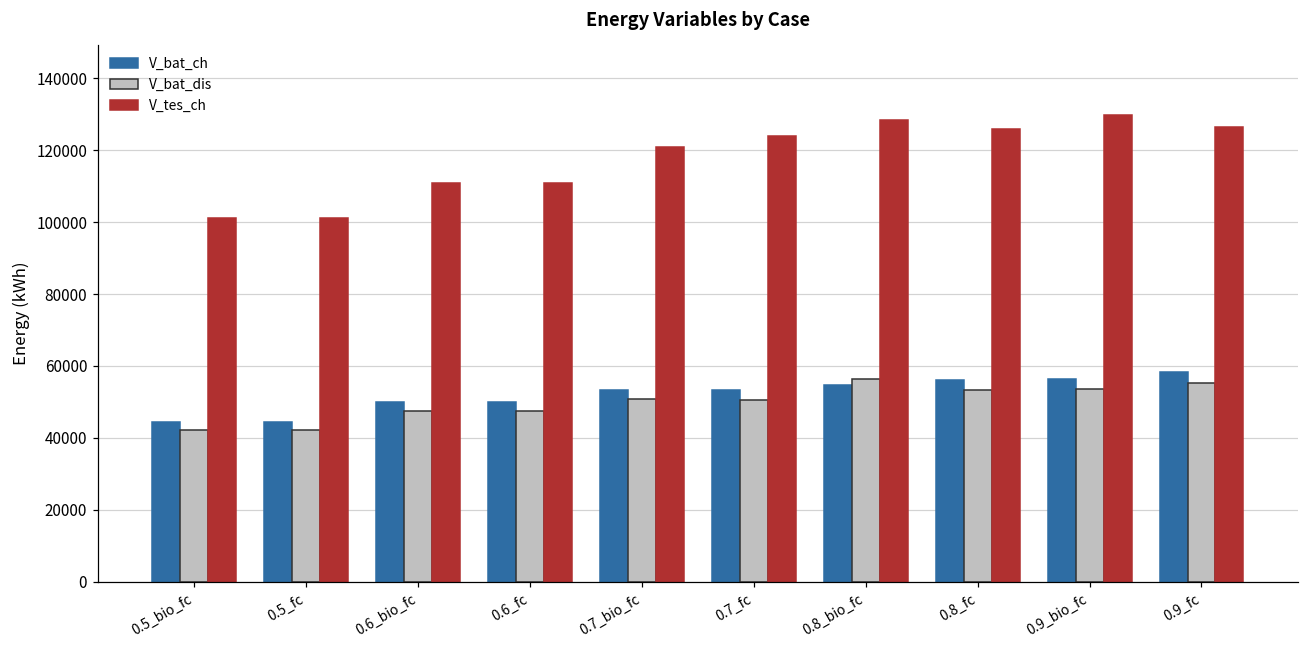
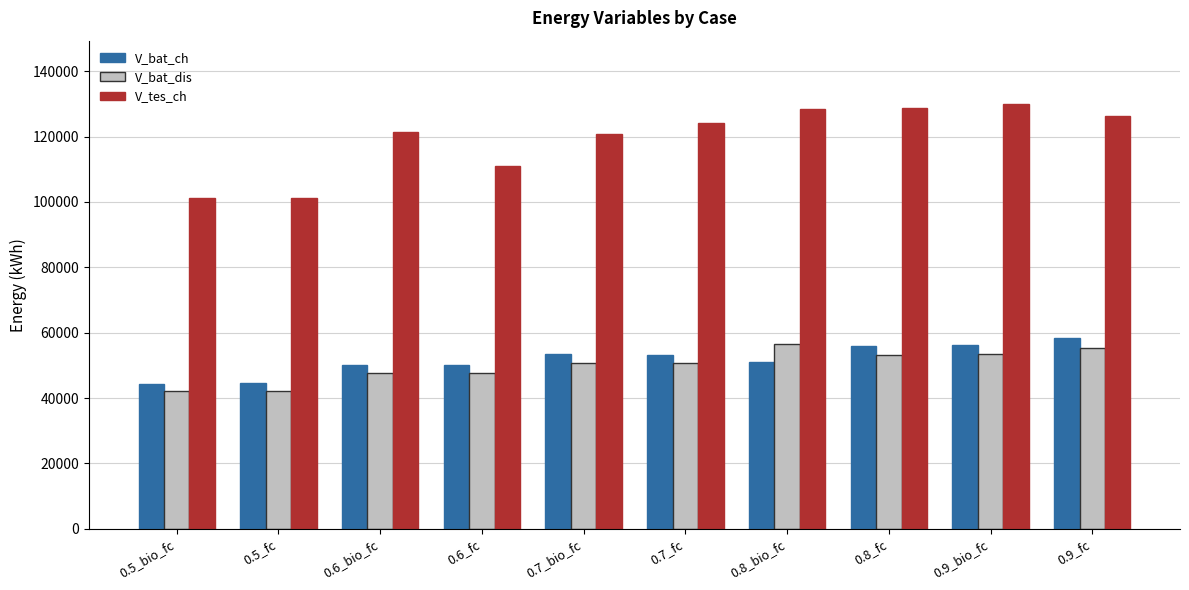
  {
    "V_bat_ch": {
      "0.5_bio_fc": 44000,
      "0.5_fc": 44000,
      "0.6_bio_fc": 50000,
      "0.6_fc": 50000,
      "0.7_bio_fc": 53000,
      "0.7_fc": 53000,
-     "0.8_bio_fc": 55000,
+     "0.8_bio_fc": 51000,
      "0.8_fc": 56000,
      "0.9_bio_fc": 56000,
      "0.9_fc": 58000
    },
    "V_bat_dis": {
      "0.5_bio_fc": 42000,
      "0.5_fc": 42000,
      "0.6_bio_fc": 48000,
      "0.6_fc": 48000,
      "0.7_bio_fc": 51000,
      "0.7_fc": 51000,
      "0.8_bio_fc": 56000,
      "0.8_fc": 53000,
      "0.9_bio_fc": 54000,
      "0.9_fc": 55000
    },
    "V_tes_ch": {
      "0.5_bio_fc": 101000,
      "0.5_fc": 101000,
-     "0.6_bio_fc": 111000,
+     "0.6_bio_fc": 121000,
      "0.6_fc": 111000,
      "0.7_bio_fc": 121000,
      "0.7_fc": 124000,
      "0.8_bio_fc": 128000,
-     "0.8_fc": 126000,
+     "0.8_fc": 129000,
      "0.9_bio_fc": 130000,
      "0.9_fc": 126000
    }
  }
